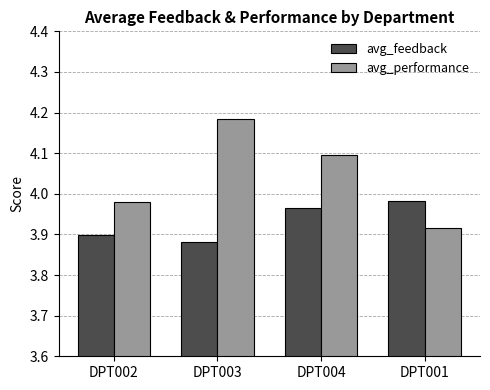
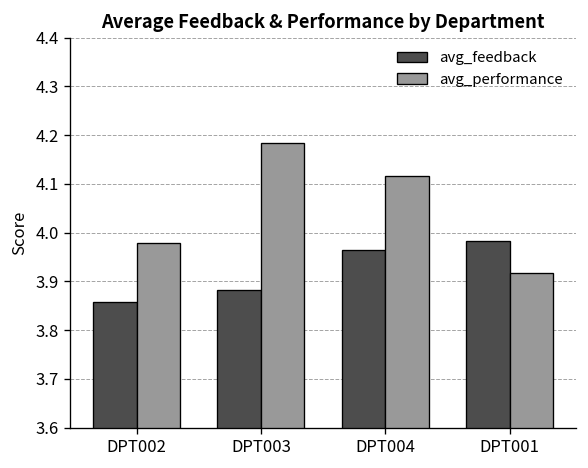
  {
    "avg_feedback": {
-     "DPT002": 3.90,
+     "DPT002": 3.86,
      "DPT003": 3.88,
      "DPT004": 3.96,
      "DPT001": 3.98
    },
    "avg_performance": {
      "DPT002": 3.98,
      "DPT003": 4.18,
-     "DPT004": 4.10,
+     "DPT004": 4.12,
      "DPT001": 3.92
    }
  }
